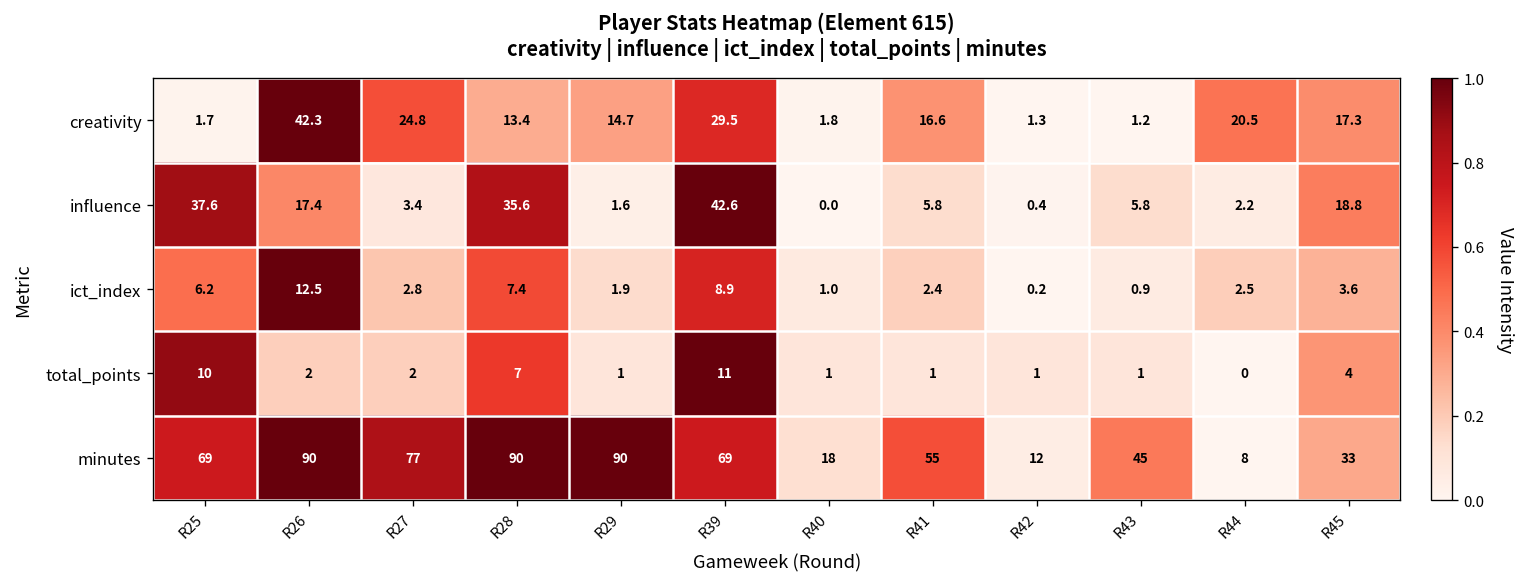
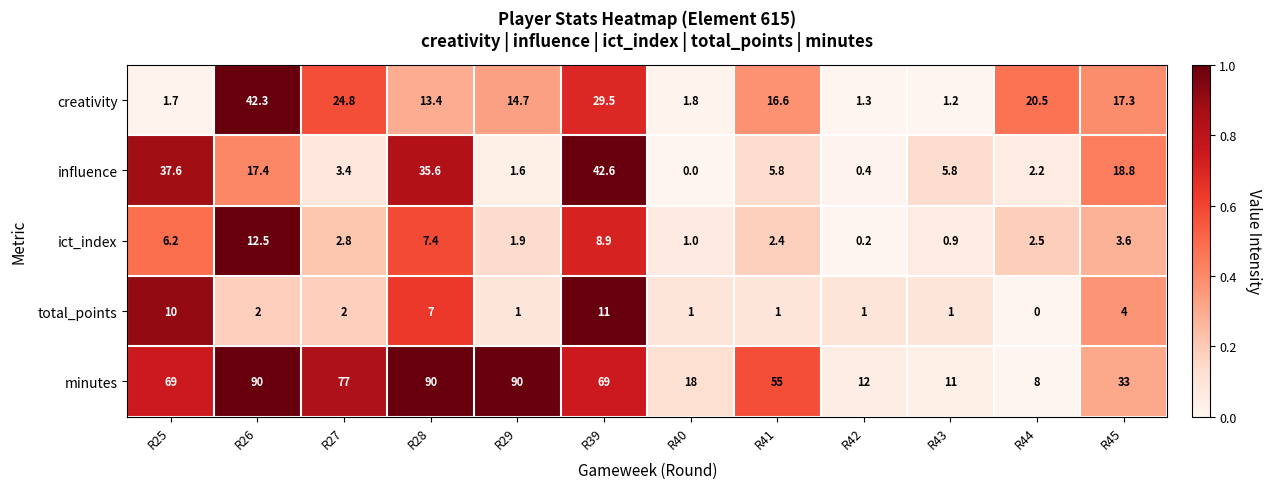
  {
    "creativity": {
      "R25": 1.7,
      "R26": 42.3,
      "R27": 24.8,
      "R28": 13.4,
      "R29": 14.7,
      "R39": 29.5,
      "R40": 1.8,
      "R41": 16.6,
      "R42": 1.3,
      "R43": 1.2,
      "R44": 20.5,
      "R45": 17.3
    },
    "influence": {
      "R25": 37.6,
      "R26": 17.4,
      "R27": 3.4,
      "R28": 35.6,
      "R29": 1.6,
      "R39": 42.6,
      "R40": 0.0,
      "R41": 5.8,
      "R42": 0.4,
      "R43": 5.8,
      "R44": 2.2,
      "R45": 18.8
    },
    "ict_index": {
      "R25": 6.2,
      "R26": 12.5,
      "R27": 2.8,
      "R28": 7.4,
      "R29": 1.9,
      "R39": 8.9,
      "R40": 1.0,
      "R41": 2.4,
      "R42": 0.2,
      "R43": 0.9,
      "R44": 2.5,
      "R45": 3.6
    },
    "total_points": {
      "R25": 10,
      "R26": 2,
      "R27": 2,
      "R28": 7,
      "R29": 1,
      "R39": 11,
      "R40": 1,
      "R41": 1,
      "R42": 1,
      "R43": 1,
      "R44": 0,
      "R45": 4
    },
    "minutes": {
      "R25": 69,
      "R26": 90,
      "R27": 77,
      "R28": 90,
      "R29": 90,
      "R39": 69,
      "R40": 18,
      "R41": 55,
      "R42": 12,
-     "R43": 45,
+     "R43": 11,
      "R44": 8,
      "R45": 33
    }
  }
